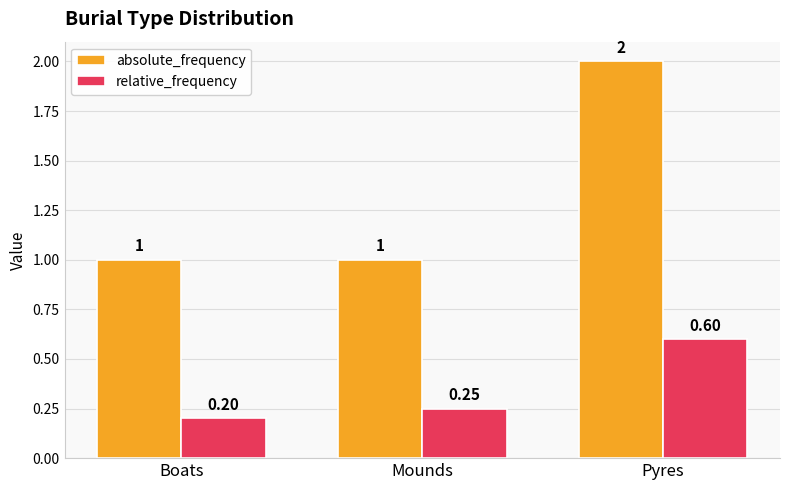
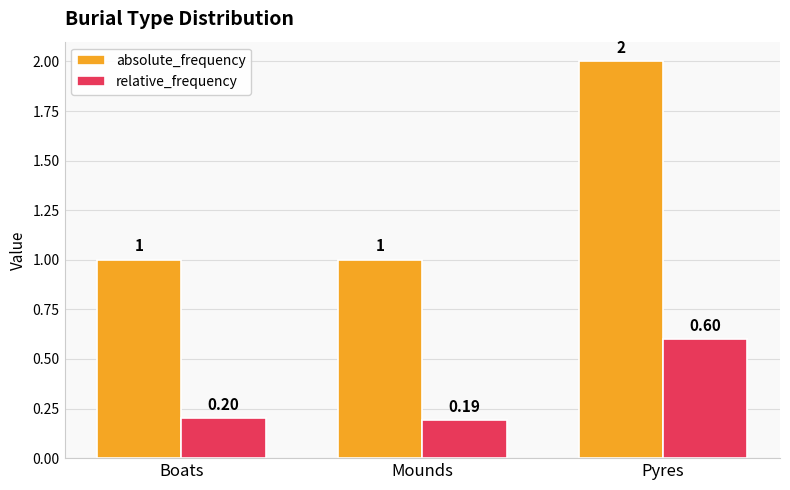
  {
    "absolute_frequency": {
      "Boats": 1,
      "Mounds": 1,
      "Pyres": 2
    },
    "relative_frequency": {
      "Boats": 0.20,
-     "Mounds": 0.25,
+     "Mounds": 0.19,
      "Pyres": 0.60
    }
  }
